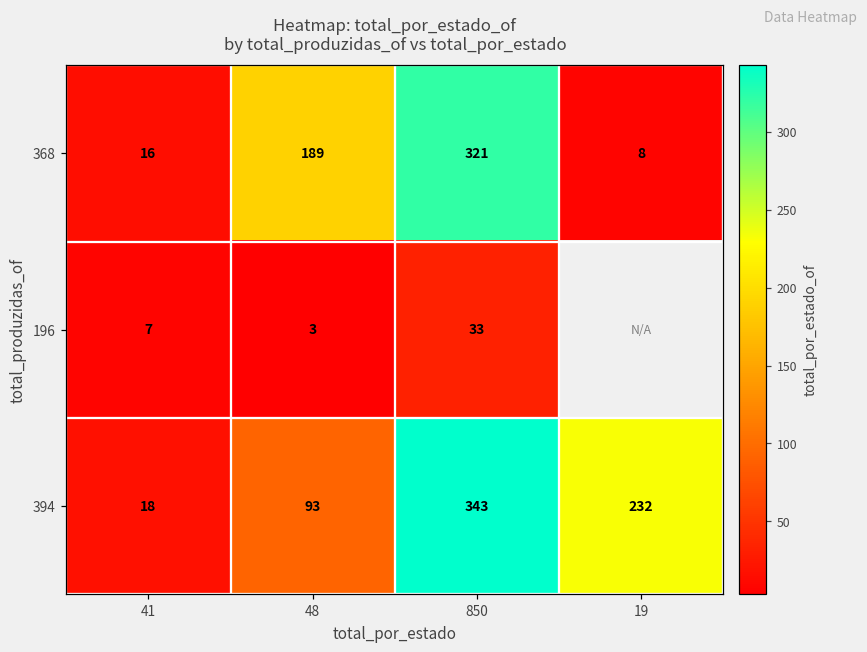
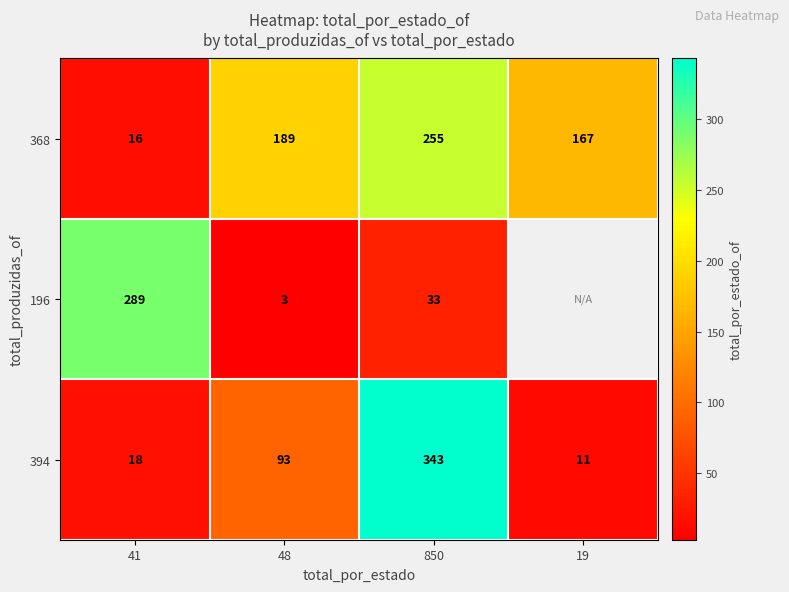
  {
    "368": {
      "41": 16,
      "48": 189,
-     "850": 321,
-     "19": 8
+     "850": 255,
+     "19": 167
    },
    "196": {
-     "41": 7,
+     "41": 289,
      "48": 3,
      "850": 33
    },
    "394": {
      "41": 18,
      "48": 93,
      "850": 343,
-     "19": 232
+     "19": 11
    }
  }
